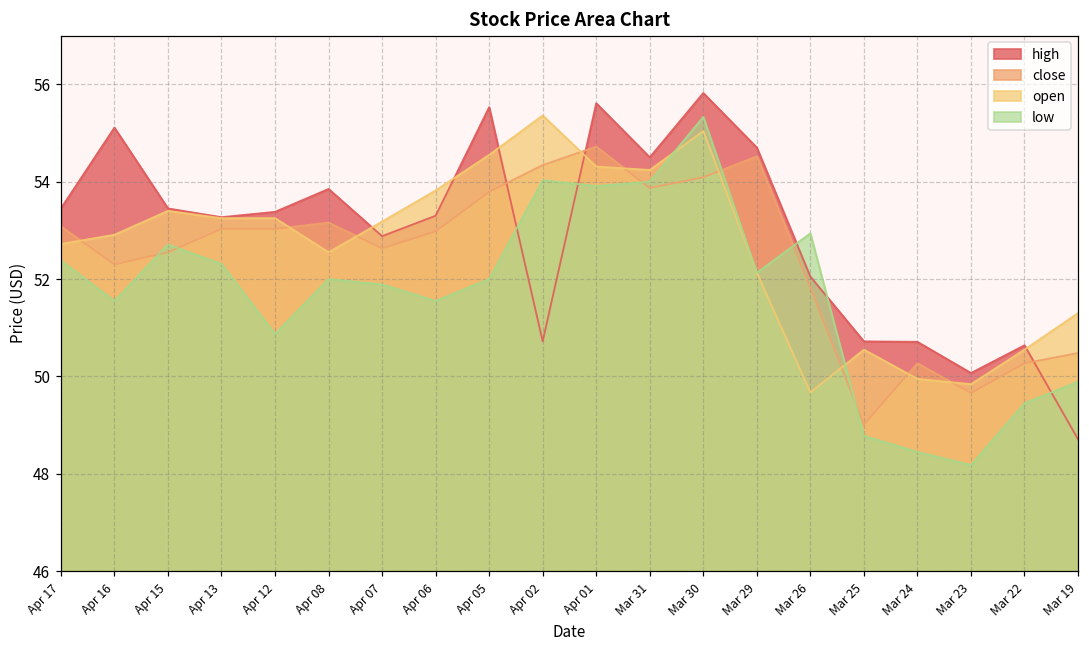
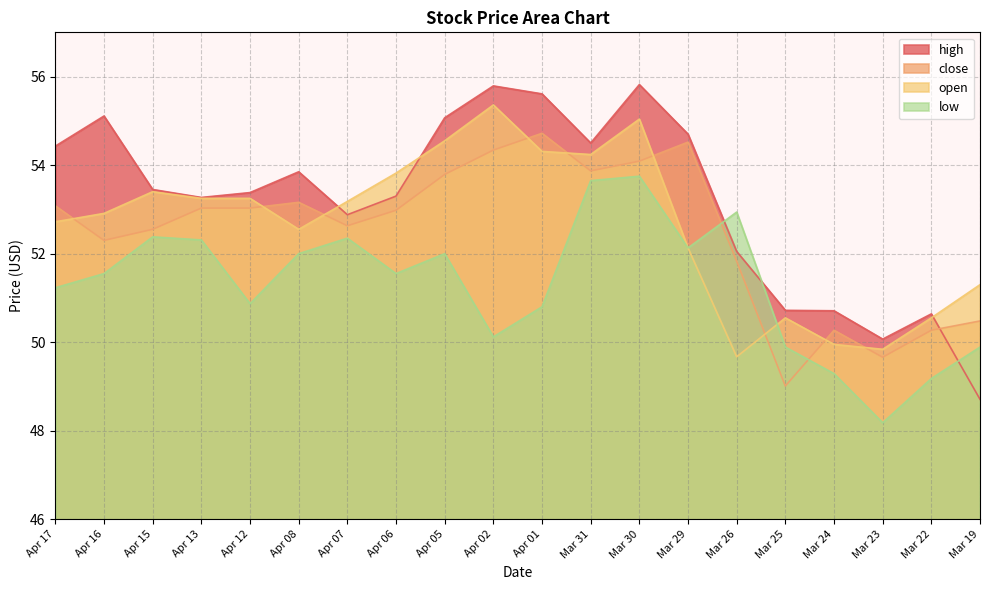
  {
    "high": {
-     "Apr 17": 53.5,
+     "Apr 17": 54.4,
      "Apr 16": 55.1,
      "Apr 12": 53.4,
      "Apr 08": 53.9,
      "Apr 07": 52.9,
      "Apr 06": 53.3,
-     "Apr 05": 55.5,
-     "Apr 02": 50.7,
+     "Apr 05": 55.1,
+     "Apr 02": 55.8,
      "Apr 01": 55.6,
      "Mar 31": 54.5,
      "Mar 30": 55.8,
      "Mar 29": 54.7,
      "Mar 26": 52.1,
      "Mar 25": 50.7,
      "Mar 24": 50.7,
      "Mar 23": 50.1,
      "Mar 22": 50.6,
      "Mar 19": 48.7
    },
    "low": {
-     "Apr 17": 52.4,
+     "Apr 17": 51.2,
      "Apr 16": 51.6,
-     "Apr 15": 52.7,
+     "Apr 15": 52.4,
      "Apr 13": 52.3,
      "Apr 12": 50.9,
      "Apr 08": 52.0,
-     "Apr 07": 51.9,
+     "Apr 07": 52.4,
      "Apr 06": 51.6,
      "Apr 05": 52.0,
-     "Apr 02": 54.0,
-     "Apr 01": 53.9,
-     "Mar 31": 54.0,
-     "Mar 30": 55.3,
+     "Apr 02": 50.1,
+     "Apr 01": 50.8,
+     "Mar 31": 53.7,
+     "Mar 30": 53.8,
      "Mar 26": 52.9,
-     "Mar 25": 48.8,
-     "Mar 24": 48.5,
+     "Mar 25": 49.9,
+     "Mar 24": 49.3,
      "Mar 23": 48.2,
-     "Mar 22": 49.5,
+     "Mar 22": 49.2,
      "Mar 19": 49.9
    }
  }
